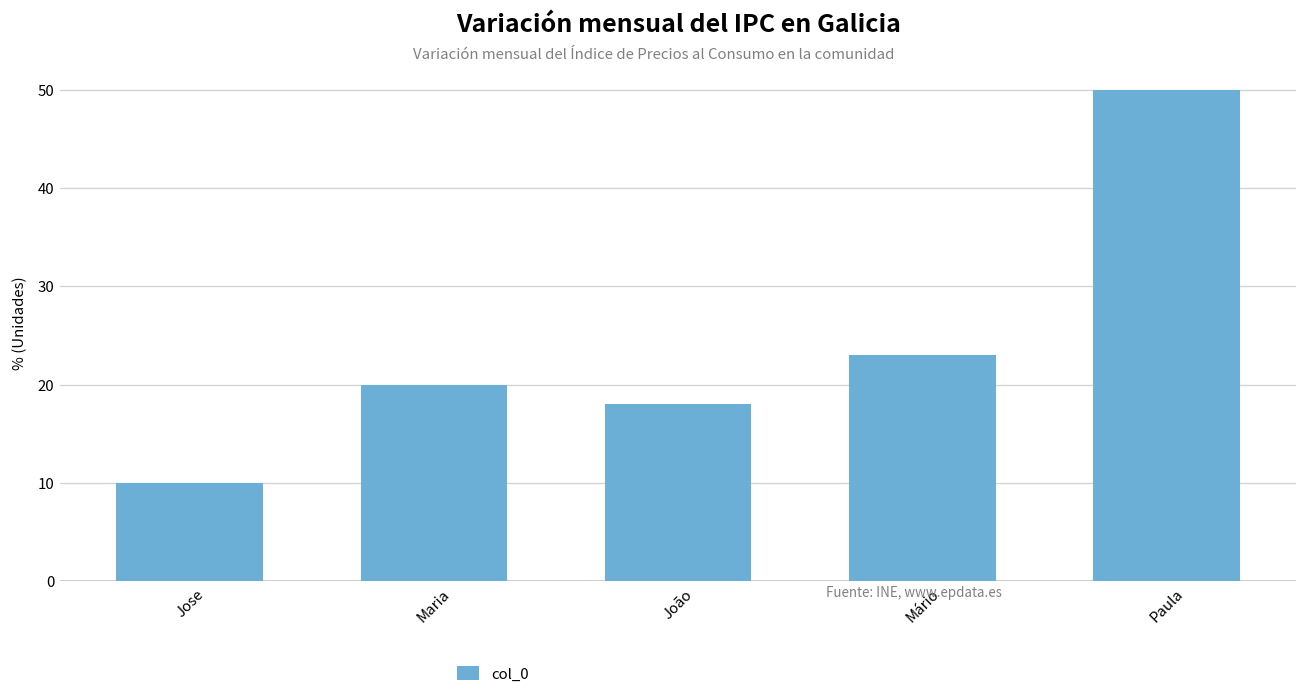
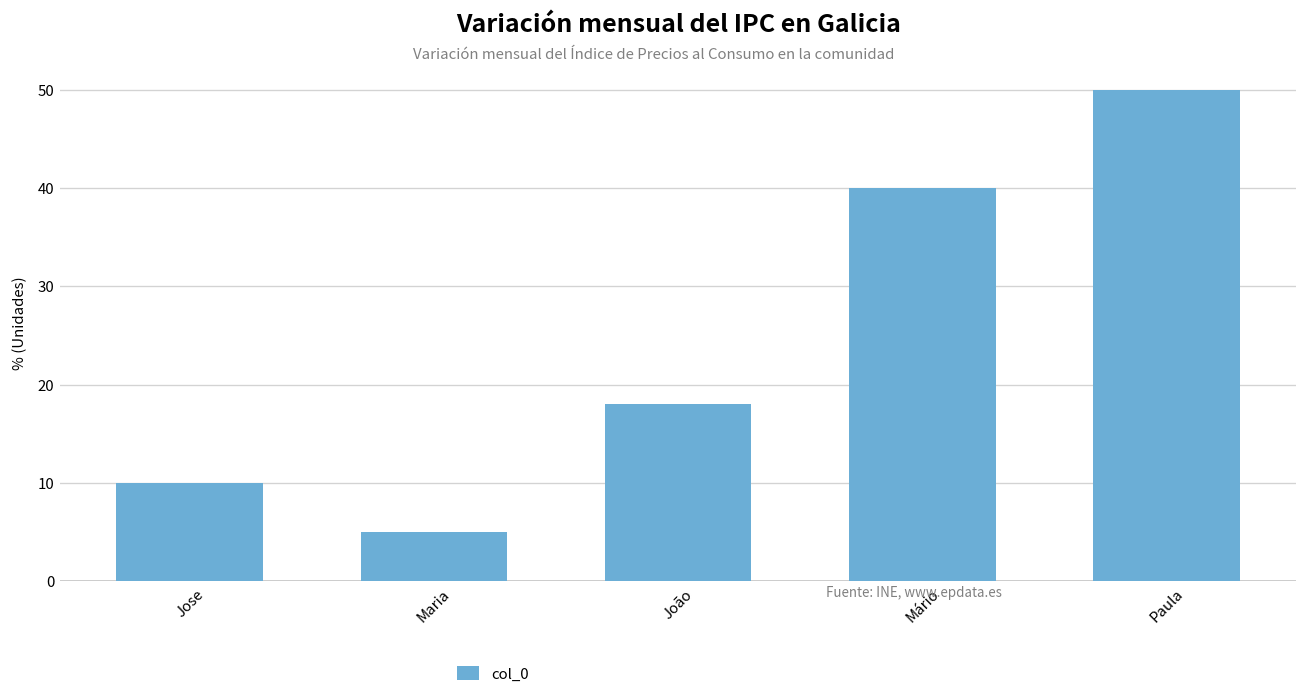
  {
    "Jose": 10,
-   "Maria": 20,
+   "Maria": 5,
    "João": 18,
-   "Mário": 23,
+   "Mário": 40,
    "Paula": 50
  }
